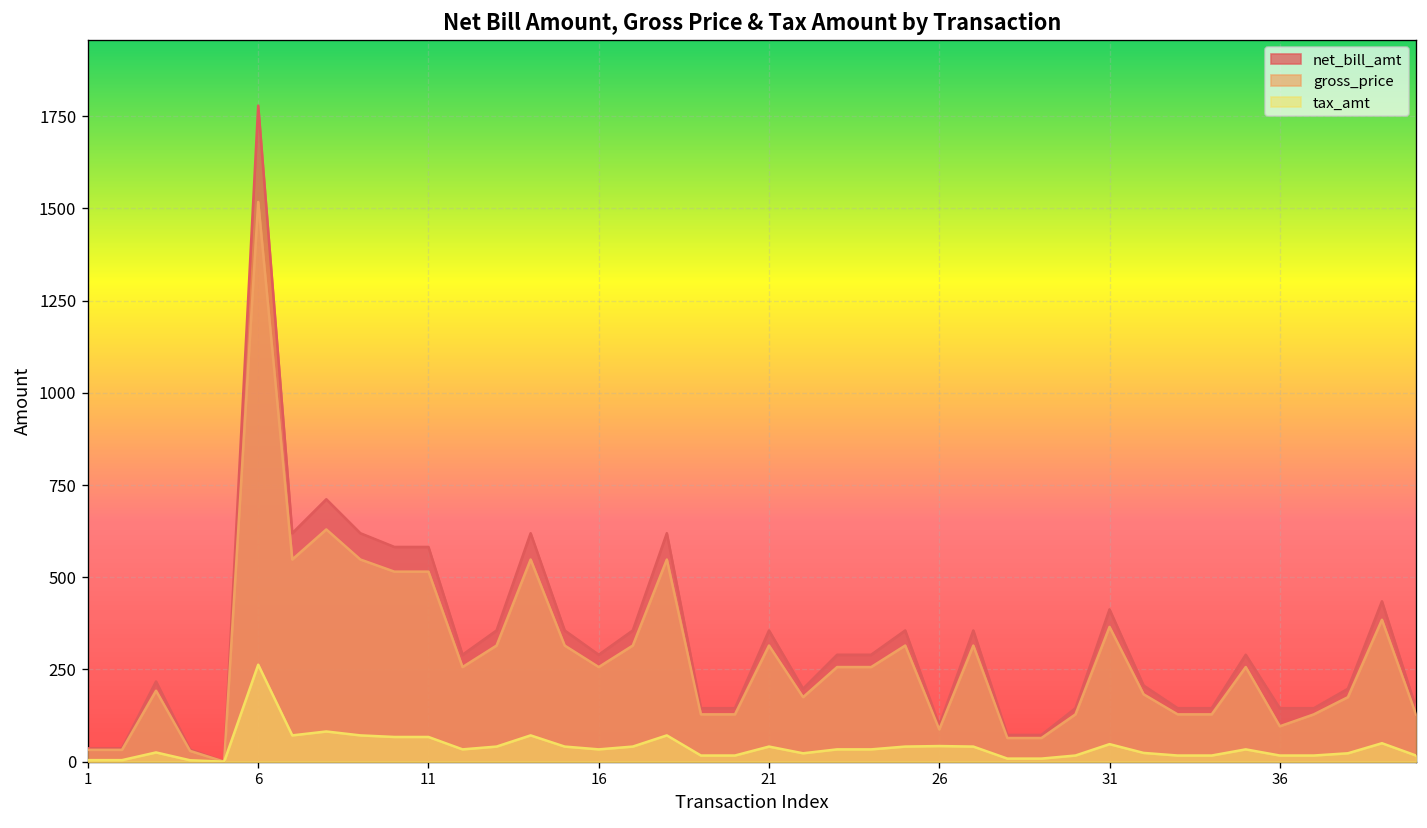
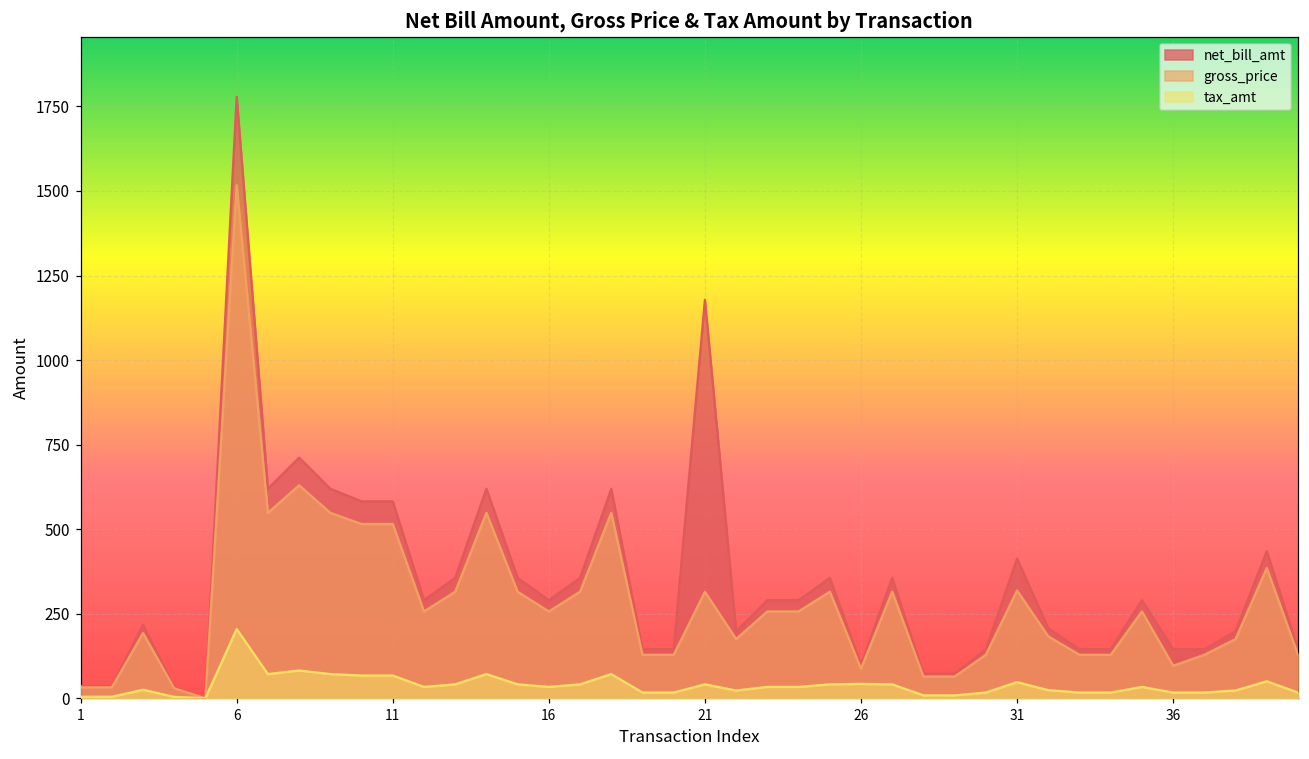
  {
    "net_bill_amt": {
      "6": 1780,
      "11": 580,
      "16": 290,
-     "21": 360,
+     "21": 1180,
      "26": 100,
      "31": 410,
      "36": 140
    },
    "gross_price": {
      "6": 1520,
      "11": 520,
      "16": 260,
      "21": 310,
      "26": 90,
-     "31": 370,
+     "31": 320,
      "36": 100
    },
    "tax_amt": {
      "1": 0,
-     "6": 260,
+     "6": 200,
      "11": 70,
      "16": 30,
      "21": 40,
      "26": 40,
      "31": 50,
      "36": 20
    }
  }
